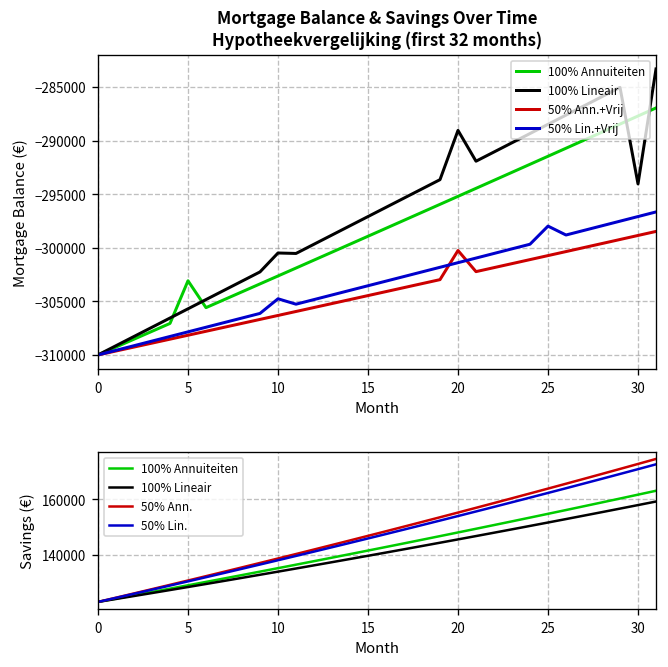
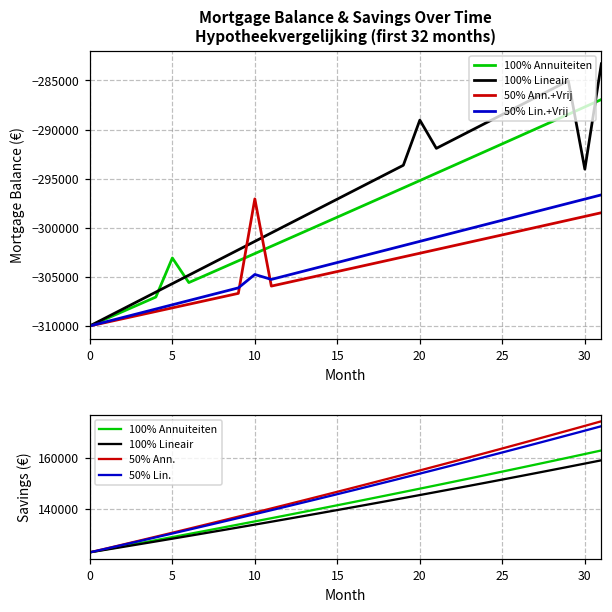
  {
    "Mortgage Balance & Savings Over Time Hypotheekvergelijking (first 32 months)": {
      "100% Annuiteiten": {
        "5": -303000,
        "10": -303000,
        "15": -299000,
        "20": -295000,
        "25": -291000
      },
      "100% Lineair": {
        "5": -306000,
-       "10": -300000,
+       "10": -301000,
        "15": -297000,
        "20": -289000,
        "30": -294000
      },
      "50% Ann.+Vrij": {
        "5": -308000,
-       "10": -306000,
+       "10": -297000,
        "15": -304000,
-       "20": -300000,
+       "20": -303000,
        "25": -301000,
        "30": -299000
      },
      "50% Lin.+Vrij": {
        "5": -308000,
        "10": -305000,
        "15": -304000,
        "20": -301000,
-       "25": -298000,
+       "25": -299000,
        "30": -297000
      }
    }
  }
